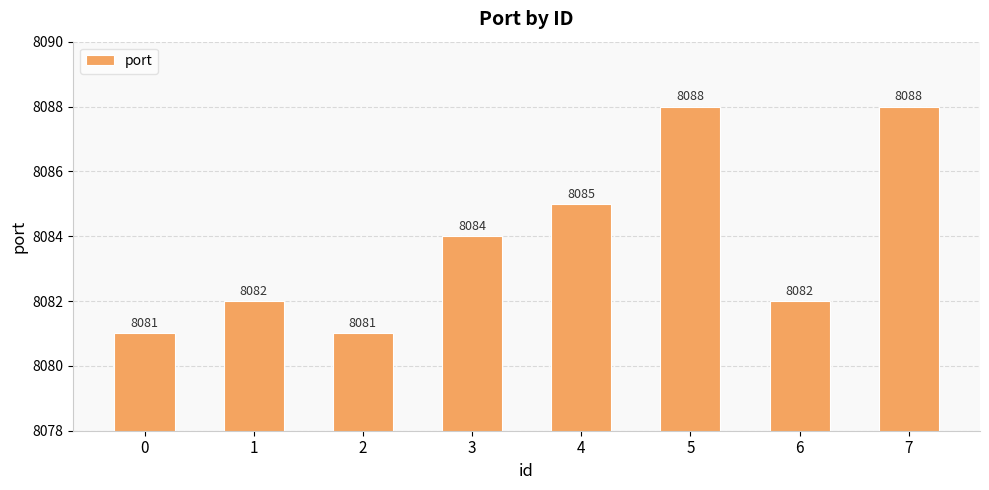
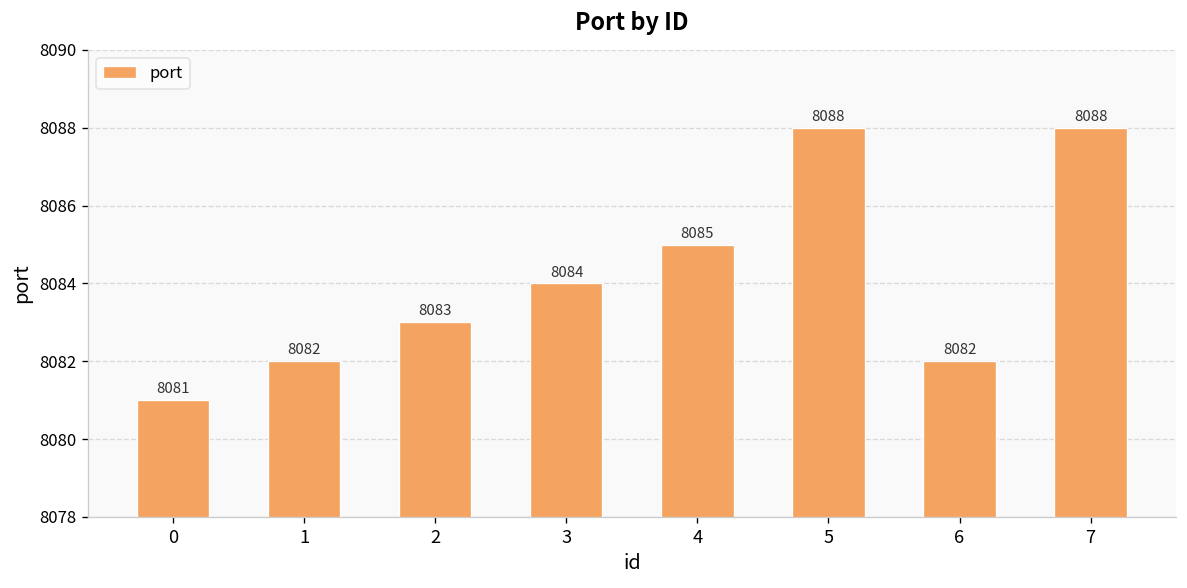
  {
    "0": 8081,
    "1": 8082,
-   "2": 8081,
+   "2": 8083,
    "3": 8084,
    "4": 8085,
    "5": 8088,
    "6": 8082,
    "7": 8088
  }
